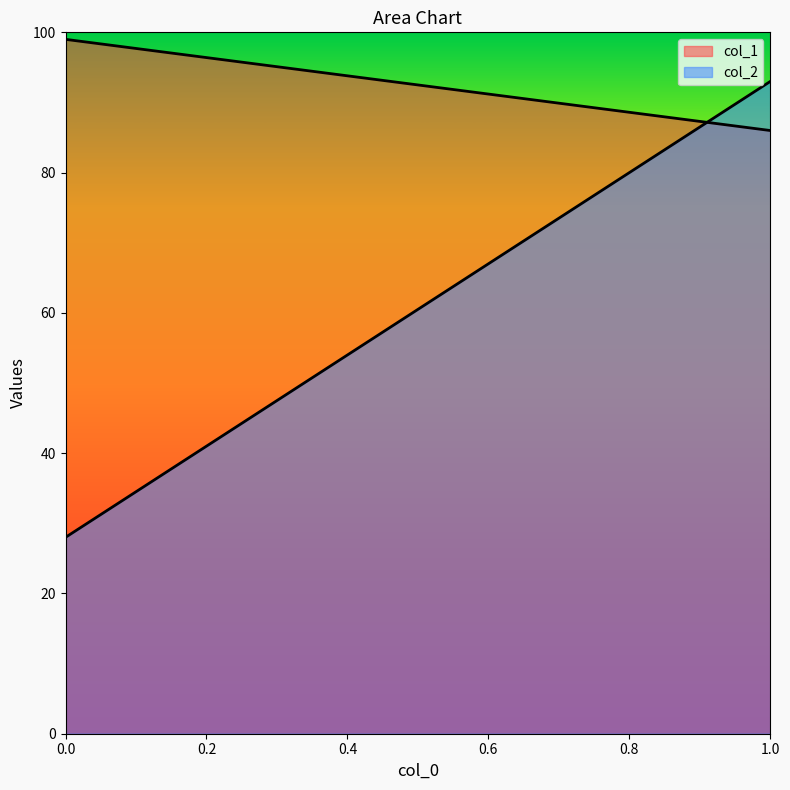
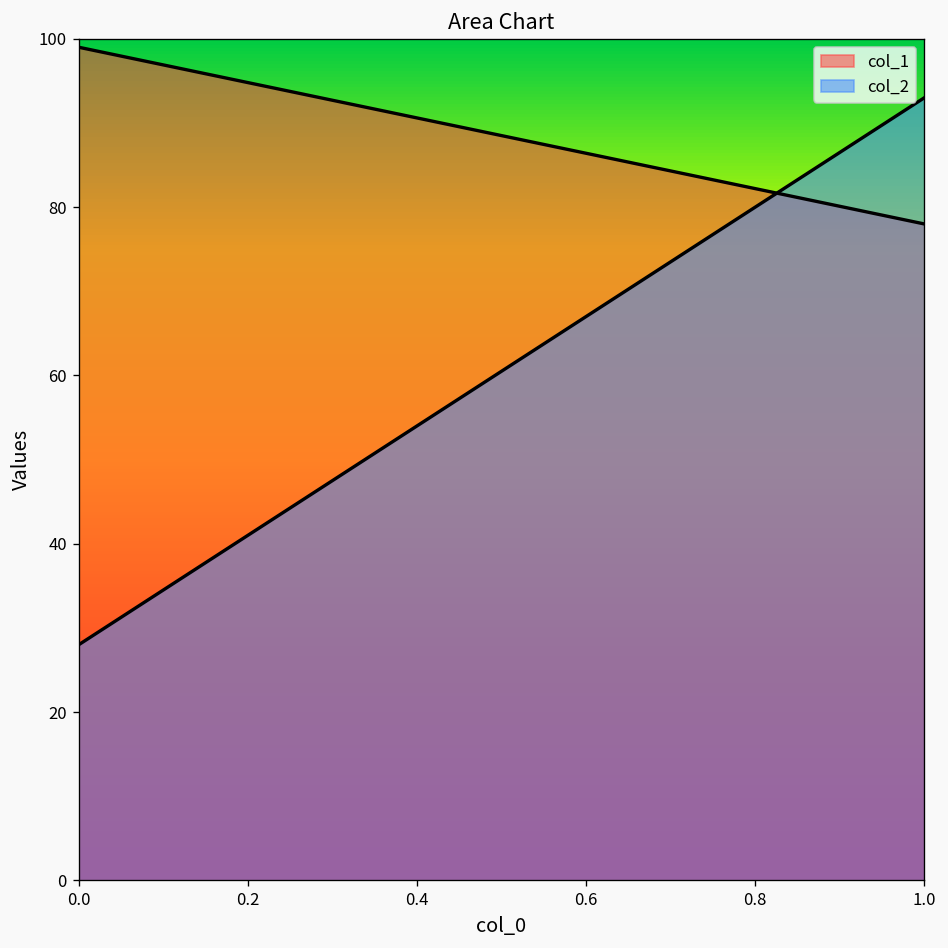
  {
    "col_1": {
      "0.0": 99,
-     "1.0": 86
+     "1.0": 78
    },
    "col_2": {
      "0.0": 28,
      "1.0": 93
    }
  }
